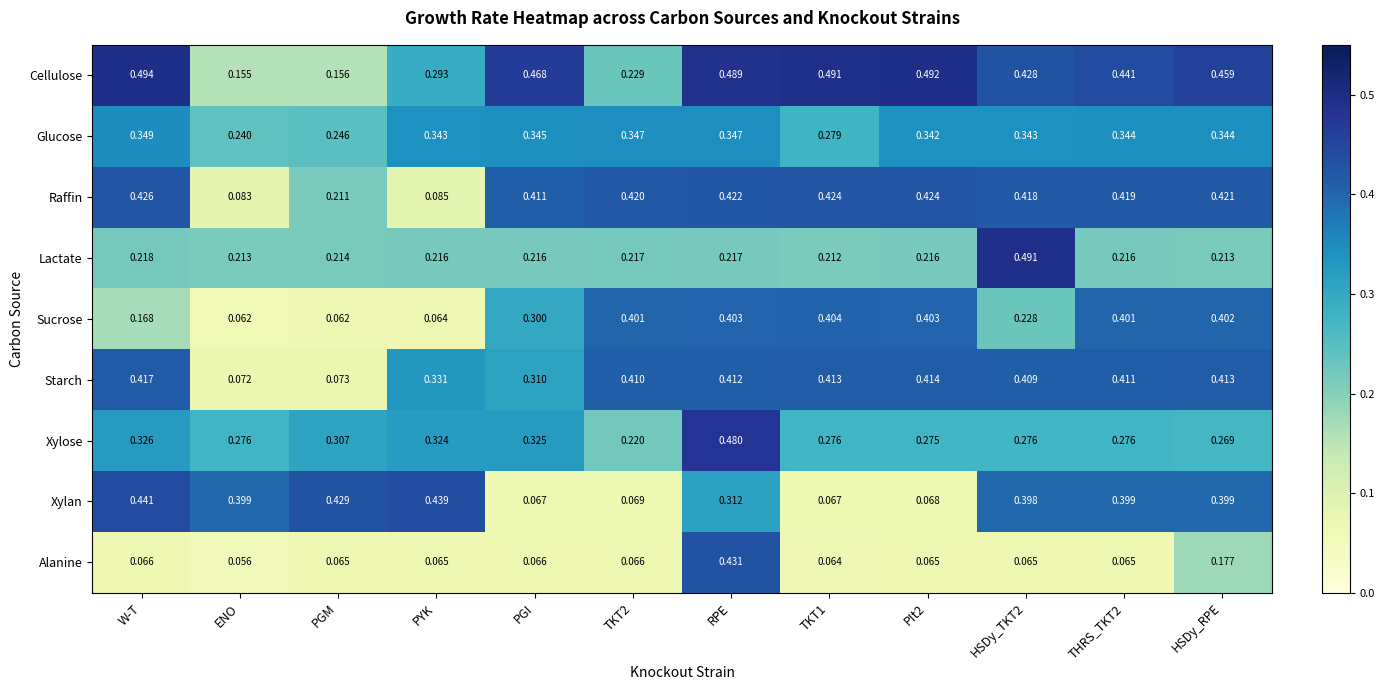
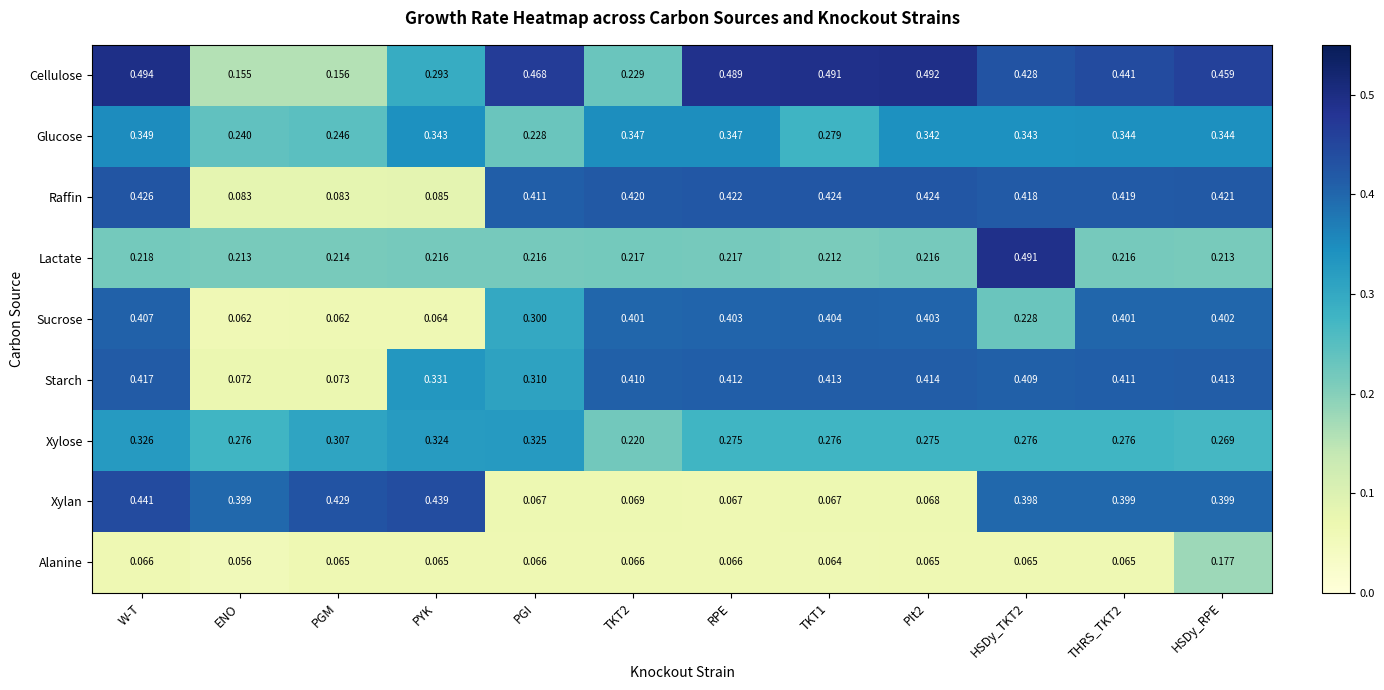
  {
    "Cellulose": {
      "W-T": 0.494,
      "ENO": 0.155,
      "PGM": 0.156,
      "PYK": 0.293,
      "PGI": 0.468,
      "TKT2": 0.229,
      "RPE": 0.489,
      "TKT1": 0.491,
      "PIt2": 0.492,
      "HSDy_TKT2": 0.428,
      "THRS_TKT2": 0.441,
      "HSDy_RPE": 0.459
    },
    "Glucose": {
      "W-T": 0.349,
      "ENO": 0.240,
      "PGM": 0.246,
      "PYK": 0.343,
-     "PGI": 0.345,
+     "PGI": 0.228,
      "TKT2": 0.347,
      "RPE": 0.347,
      "TKT1": 0.279,
      "PIt2": 0.342,
      "HSDy_TKT2": 0.343,
      "THRS_TKT2": 0.344,
      "HSDy_RPE": 0.344
    },
    "Raffin": {
      "W-T": 0.426,
      "ENO": 0.083,
-     "PGM": 0.211,
+     "PGM": 0.083,
      "PYK": 0.085,
      "PGI": 0.411,
      "TKT2": 0.420,
      "RPE": 0.422,
      "TKT1": 0.424,
      "PIt2": 0.424,
      "HSDy_TKT2": 0.418,
      "THRS_TKT2": 0.419,
      "HSDy_RPE": 0.421
    },
    "Lactate": {
      "W-T": 0.218,
      "ENO": 0.213,
      "PGM": 0.214,
      "PYK": 0.216,
      "PGI": 0.216,
      "TKT2": 0.217,
      "RPE": 0.217,
      "TKT1": 0.212,
      "PIt2": 0.216,
      "HSDy_TKT2": 0.491,
      "THRS_TKT2": 0.216,
      "HSDy_RPE": 0.213
    },
    "Sucrose": {
-     "W-T": 0.168,
+     "W-T": 0.407,
      "ENO": 0.062,
      "PGM": 0.062,
      "PYK": 0.064,
      "PGI": 0.300,
      "TKT2": 0.401,
      "RPE": 0.403,
      "TKT1": 0.404,
      "PIt2": 0.403,
      "HSDy_TKT2": 0.228,
      "THRS_TKT2": 0.401,
      "HSDy_RPE": 0.402
    },
    "Starch": {
      "W-T": 0.417,
      "ENO": 0.072,
      "PGM": 0.073,
      "PYK": 0.331,
      "PGI": 0.310,
      "TKT2": 0.410,
      "RPE": 0.412,
      "TKT1": 0.413,
      "PIt2": 0.414,
      "HSDy_TKT2": 0.409,
      "THRS_TKT2": 0.411,
      "HSDy_RPE": 0.413
    },
    "Xylose": {
      "W-T": 0.326,
      "ENO": 0.276,
      "PGM": 0.307,
      "PYK": 0.324,
      "PGI": 0.325,
      "TKT2": 0.220,
-     "RPE": 0.480,
+     "RPE": 0.275,
      "TKT1": 0.276,
      "PIt2": 0.275,
      "HSDy_TKT2": 0.276,
      "THRS_TKT2": 0.276,
      "HSDy_RPE": 0.269
    },
    "Xylan": {
      "W-T": 0.441,
      "ENO": 0.399,
      "PGM": 0.429,
      "PYK": 0.439,
      "PGI": 0.067,
      "TKT2": 0.069,
-     "RPE": 0.312,
+     "RPE": 0.067,
      "TKT1": 0.067,
      "PIt2": 0.068,
      "HSDy_TKT2": 0.398,
      "THRS_TKT2": 0.399,
      "HSDy_RPE": 0.399
    },
    "Alanine": {
      "W-T": 0.066,
      "ENO": 0.056,
      "PGM": 0.065,
      "PYK": 0.065,
      "PGI": 0.066,
      "TKT2": 0.066,
-     "RPE": 0.431,
+     "RPE": 0.066,
      "TKT1": 0.064,
      "PIt2": 0.065,
      "HSDy_TKT2": 0.065,
      "THRS_TKT2": 0.065,
      "HSDy_RPE": 0.177
    }
  }
